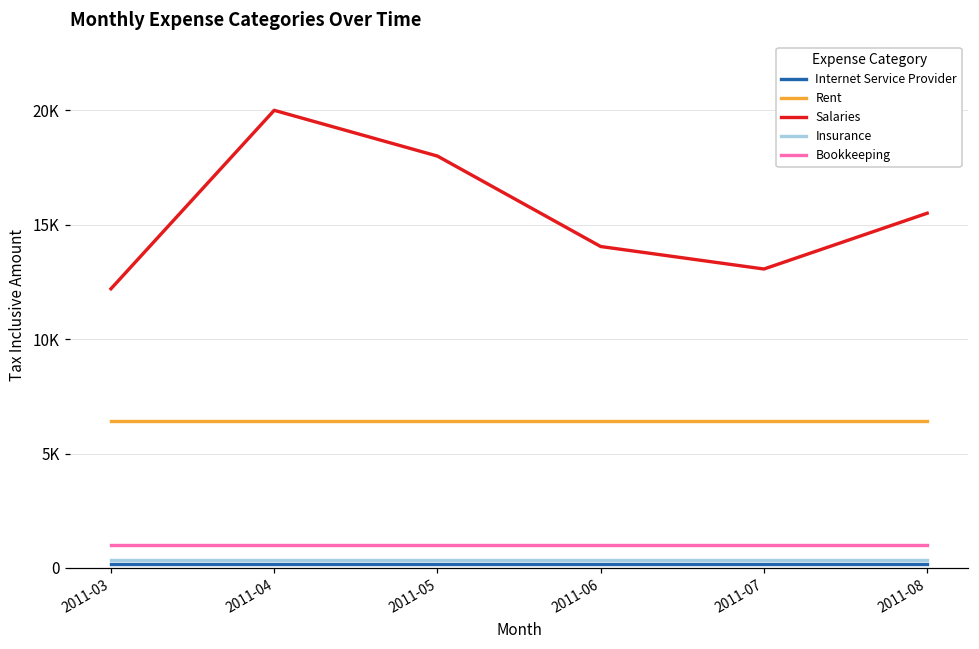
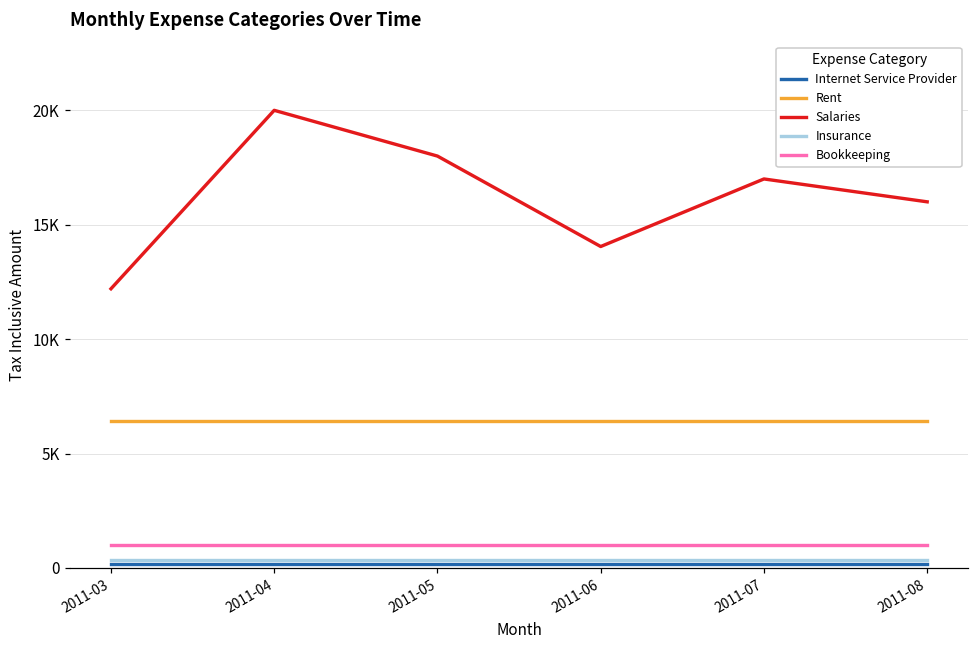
  {
    "Internet Service Provider": {
      "2011-03": 200,
      "2011-04": 200,
      "2011-05": 200,
      "2011-06": 200,
      "2011-07": 200,
      "2011-08": 200
    },
    "Rent": {
      "2011-03": 6400,
      "2011-04": 6400,
      "2011-05": 6400,
      "2011-06": 6400,
      "2011-07": 6400,
      "2011-08": 6400
    },
    "Salaries": {
      "2011-03": 12200,
      "2011-04": 20000,
      "2011-05": 18000,
      "2011-06": 14000,
-     "2011-07": 13100,
-     "2011-08": 15500
+     "2011-07": 17000,
+     "2011-08": 16000
    },
    "Insurance": {
      "2011-03": 300,
      "2011-04": 300,
      "2011-05": 300,
      "2011-06": 300,
      "2011-07": 300,
      "2011-08": 300
    },
    "Bookkeeping": {
      "2011-03": 1000,
      "2011-04": 1000,
      "2011-05": 1000,
      "2011-06": 1000,
      "2011-07": 1000,
      "2011-08": 1000
    }
  }
